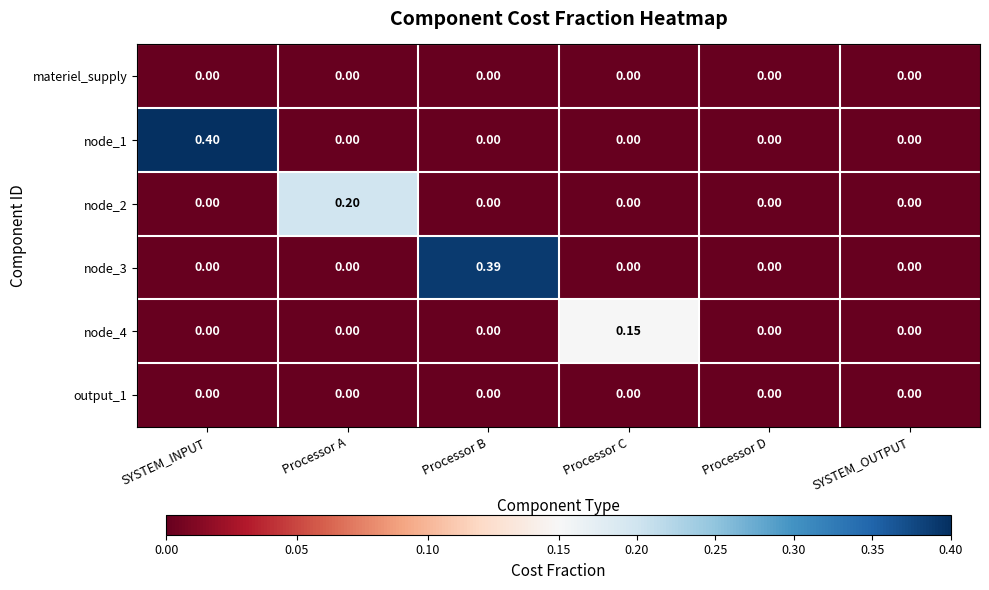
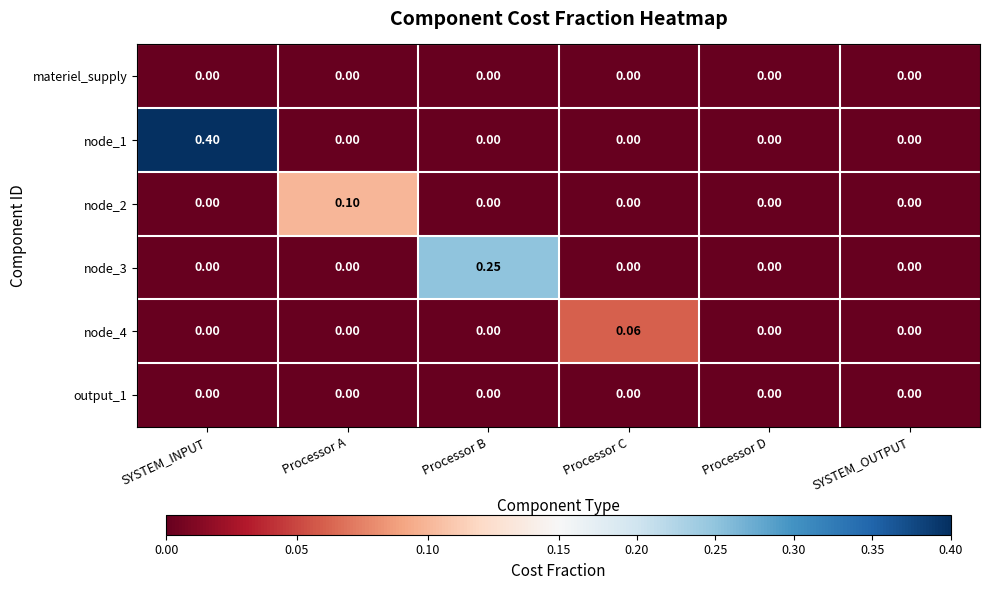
  {
    "materiel_supply": {
      "SYSTEM_INPUT": 0.00,
      "Processor A": 0.00,
      "Processor B": 0.00,
      "Processor C": 0.00,
      "Processor D": 0.00,
      "SYSTEM_OUTPUT": 0.00
    },
    "node_1": {
      "SYSTEM_INPUT": 0.40,
      "Processor A": 0.00,
      "Processor B": 0.00,
      "Processor C": 0.00,
      "Processor D": 0.00,
      "SYSTEM_OUTPUT": 0.00
    },
    "node_2": {
      "SYSTEM_INPUT": 0.00,
-     "Processor A": 0.20,
+     "Processor A": 0.10,
      "Processor B": 0.00,
      "Processor C": 0.00,
      "Processor D": 0.00,
      "SYSTEM_OUTPUT": 0.00
    },
    "node_3": {
      "SYSTEM_INPUT": 0.00,
      "Processor A": 0.00,
-     "Processor B": 0.39,
+     "Processor B": 0.25,
      "Processor C": 0.00,
      "Processor D": 0.00,
      "SYSTEM_OUTPUT": 0.00
    },
    "node_4": {
      "SYSTEM_INPUT": 0.00,
      "Processor A": 0.00,
      "Processor B": 0.00,
-     "Processor C": 0.15,
+     "Processor C": 0.06,
      "Processor D": 0.00,
      "SYSTEM_OUTPUT": 0.00
    },
    "output_1": {
      "SYSTEM_INPUT": 0.00,
      "Processor A": 0.00,
      "Processor B": 0.00,
      "Processor C": 0.00,
      "Processor D": 0.00,
      "SYSTEM_OUTPUT": 0.00
    }
  }
